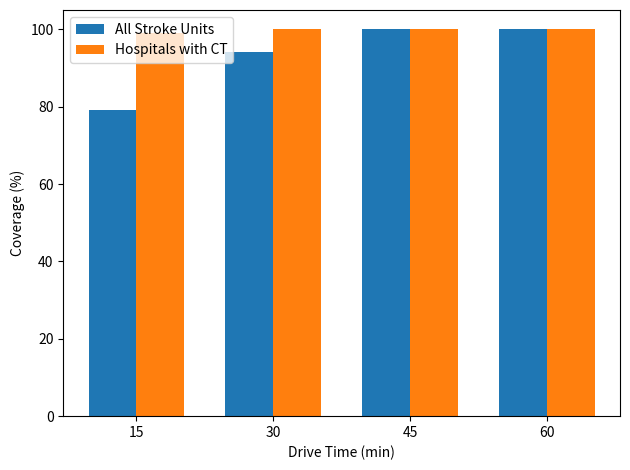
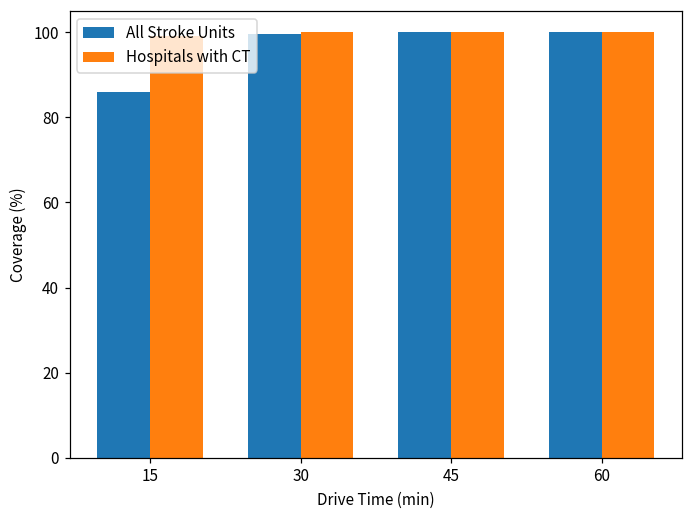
  {
    "All Stroke Units": {
-     "15": 79,
-     "30": 94,
+     "15": 86,
+     "30": 100,
      "45": 100,
      "60": 100
    },
    "Hospitals with CT": {
      "30": 100,
      "45": 100,
      "60": 100
    }
  }
